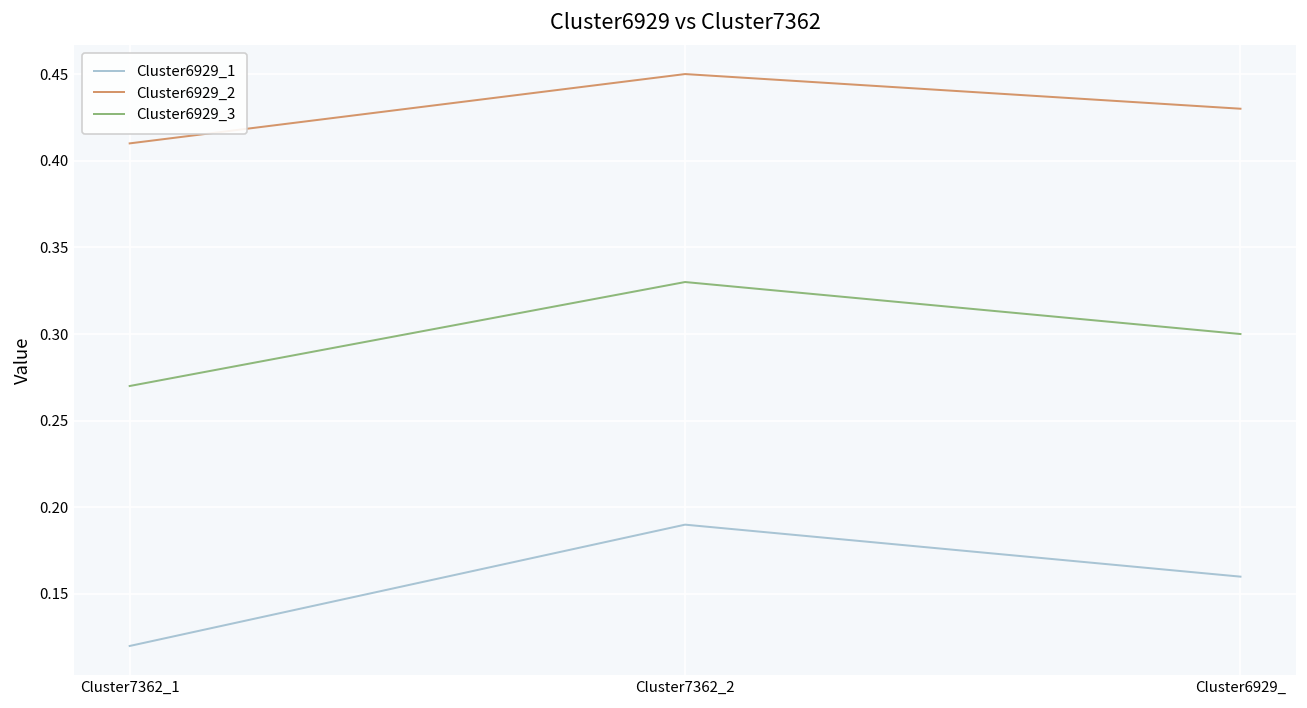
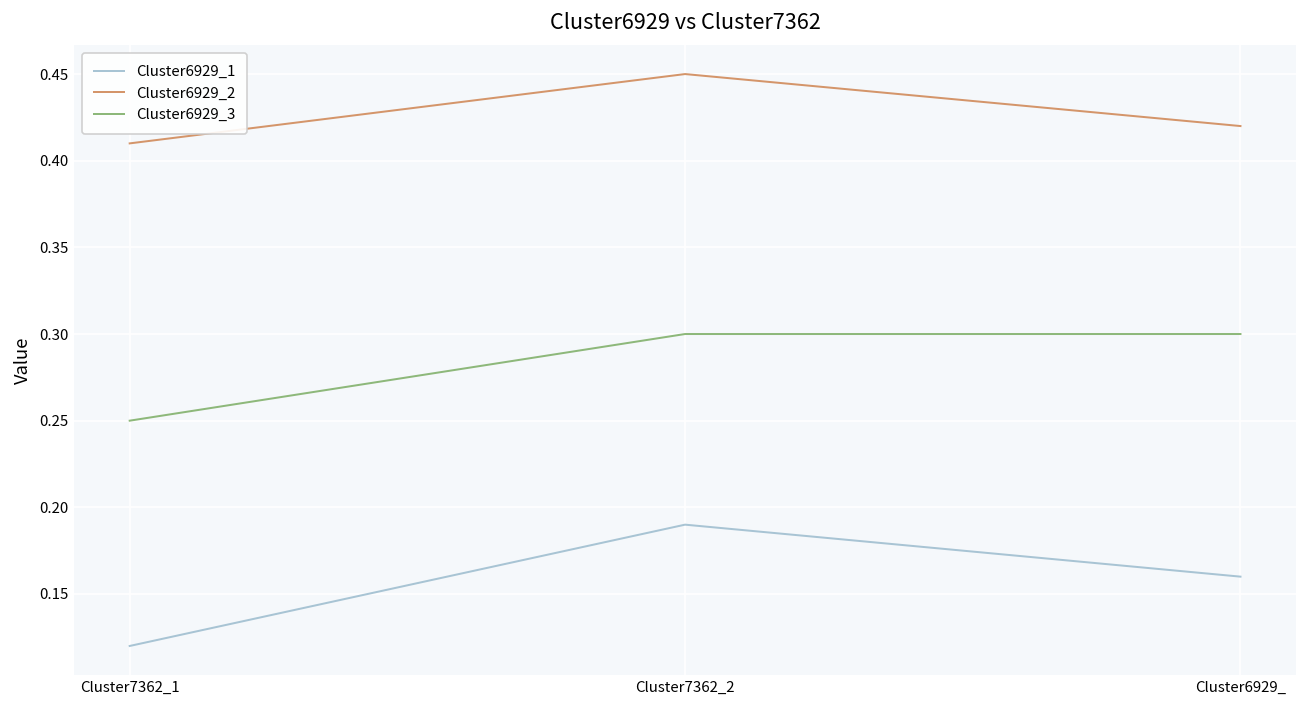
  {
    "Cluster6929_1": {
      "Cluster7362_1": 0.12,
      "Cluster7362_2": 0.19,
      "Cluster6929_": 0.16
    },
    "Cluster6929_2": {
      "Cluster7362_1": 0.41,
      "Cluster7362_2": 0.45,
-     "Cluster6929_": 0.43
+     "Cluster6929_": 0.42
    },
    "Cluster6929_3": {
-     "Cluster7362_1": 0.27,
-     "Cluster7362_2": 0.33,
+     "Cluster7362_1": 0.25,
+     "Cluster7362_2": 0.30,
      "Cluster6929_": 0.30
    }
  }
